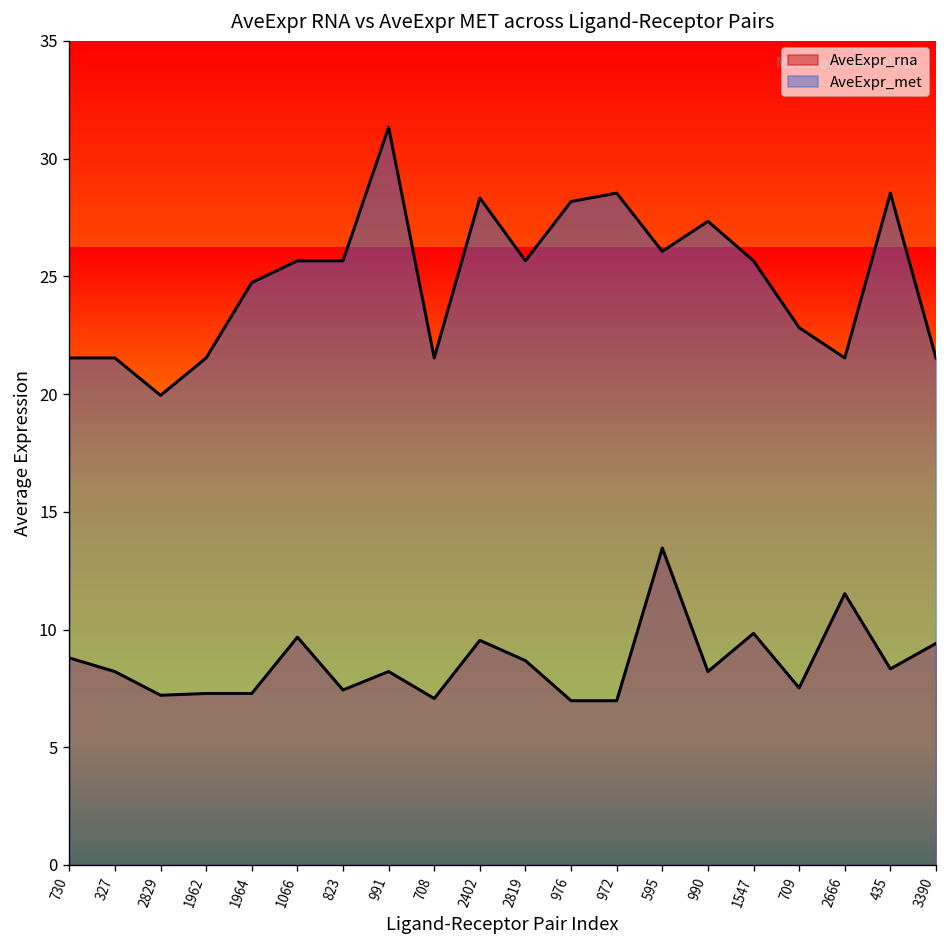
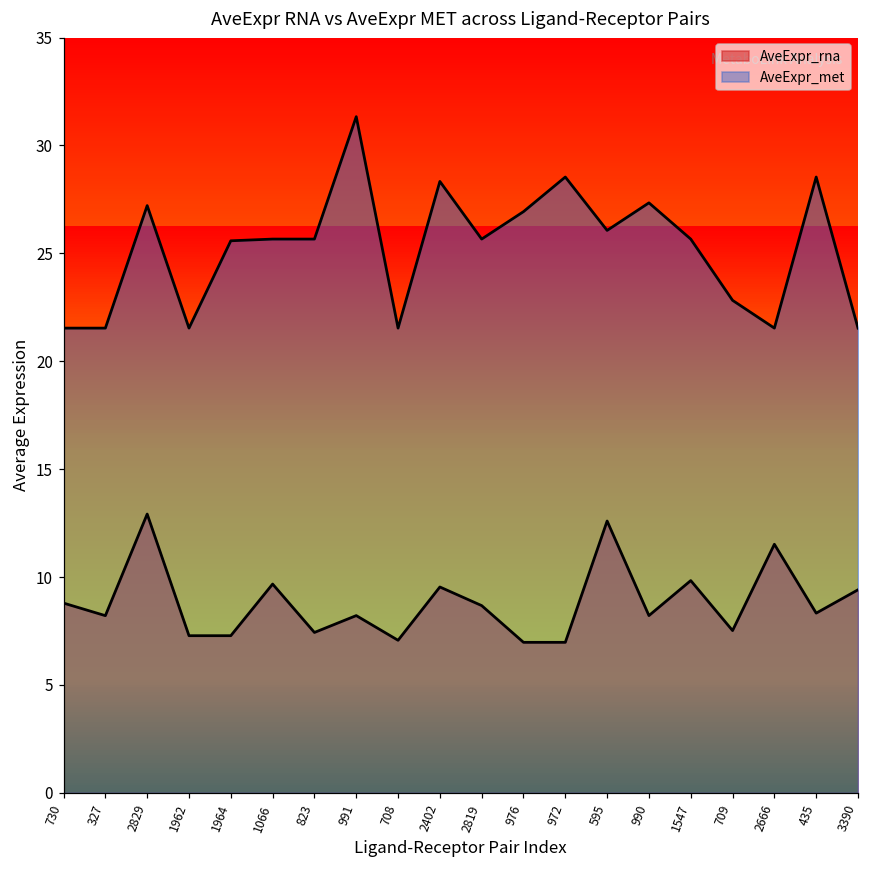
  {
    "AveExpr_rna": {
      "730": 8.8,
      "327": 8.2,
-     "2829": 7.2,
+     "2829": 12.9,
      "1962": 7.3,
      "1964": 7.3,
      "1066": 9.7,
      "823": 7.4,
      "991": 8.2,
      "708": 7.1,
      "2402": 9.5,
      "2819": 8.7,
      "976": 7.0,
      "972": 7.0,
-     "595": 13.5,
+     "595": 12.6,
      "990": 8.2,
      "1547": 9.8,
      "709": 7.5,
      "2666": 11.5,
      "435": 8.3,
      "3390": 9.4
    },
    "AveExpr_met": {
      "730": 21.5,
      "327": 21.5,
-     "2829": 19.9,
+     "2829": 27.2,
      "1962": 21.5,
-     "1964": 24.7,
+     "1964": 25.6,
      "1066": 25.7,
      "823": 25.7,
      "991": 31.3,
      "708": 21.5,
      "2402": 28.3,
      "2819": 25.7,
-     "976": 28.2,
+     "976": 26.9,
      "972": 28.5,
      "595": 26.1,
      "990": 27.3,
      "1547": 25.7,
      "709": 22.8,
      "2666": 21.5,
      "435": 28.5,
      "3390": 21.5
    }
  }
